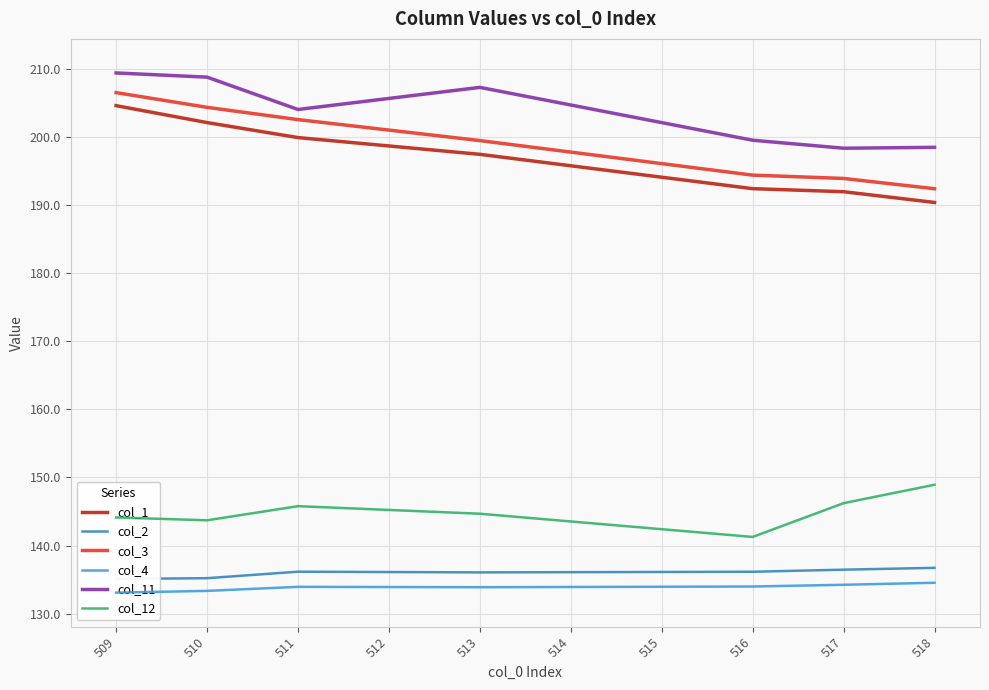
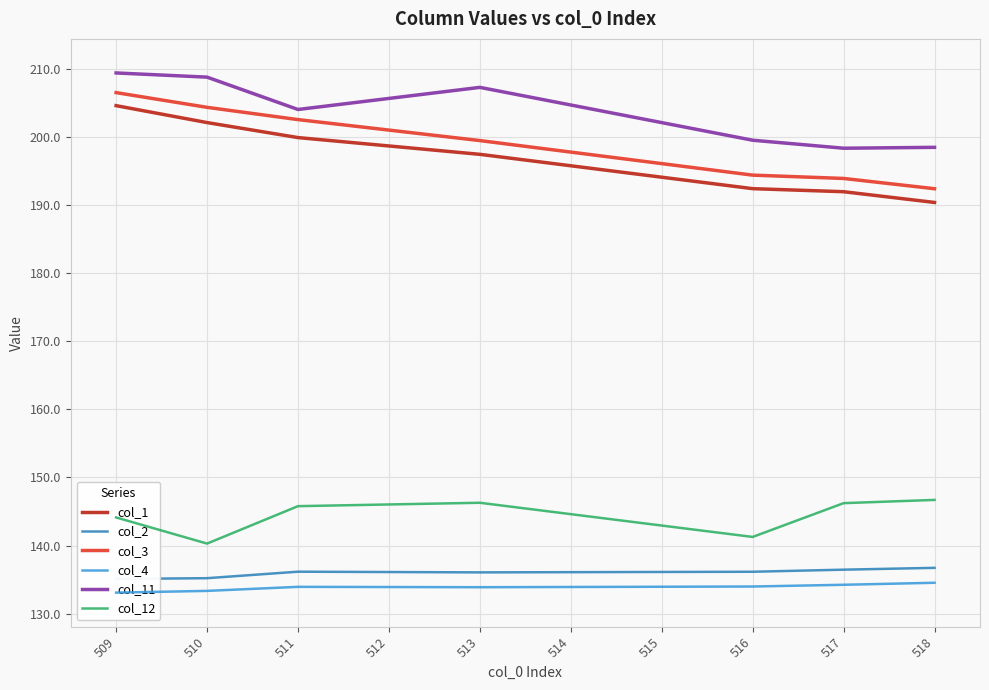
  {
    "col_11": {
      "509": 209,
      "510": 209,
      "511": 204,
      "513": 207,
      "516": 200,
      "517": 198,
      "518": 198
    },
    "col_12": {
-     "510": 144,
+     "510": 140,
      "511": 146,
-     "513": 145,
+     "513": 146,
      "516": 141,
      "517": 146,
-     "518": 149
+     "518": 147
    }
  }
